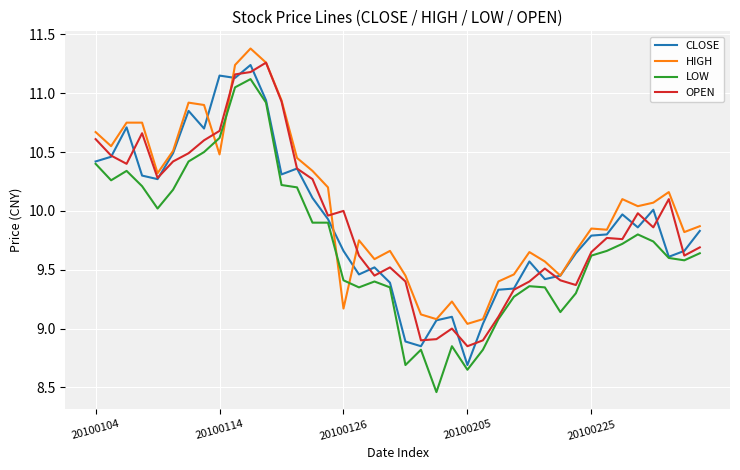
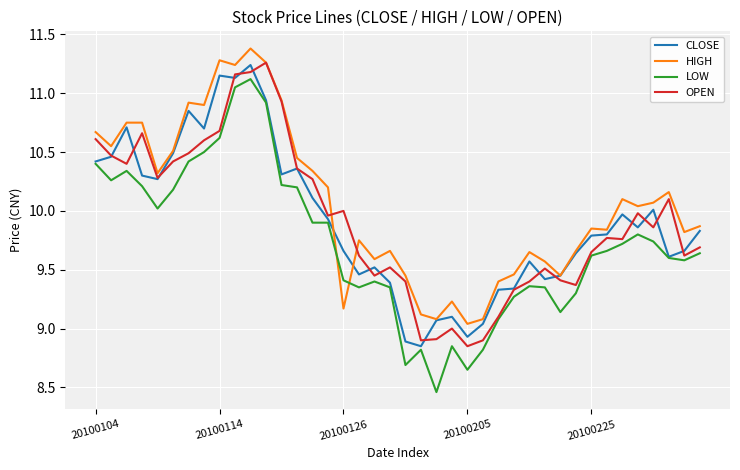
  {
    "CLOSE": {
      "20100114": 11.15,
      "20100126": 9.66,
-     "20100205": 8.69,
+     "20100205": 8.93,
      "20100225": 9.79
    },
    "HIGH": {
      "20100104": 10.67,
-     "20100114": 10.48,
+     "20100114": 11.28,
      "20100126": 9.17,
      "20100205": 9.04,
      "20100225": 9.85
    },
    "LOW": {
      "20100114": 10.62,
      "20100126": 9.41,
      "20100205": 8.65,
      "20100225": 9.62
    },
    "OPEN": {
      "20100104": 10.61,
      "20100114": 10.68,
      "20100126": 10.00,
      "20100205": 8.85,
      "20100225": 9.65
    }
  }
